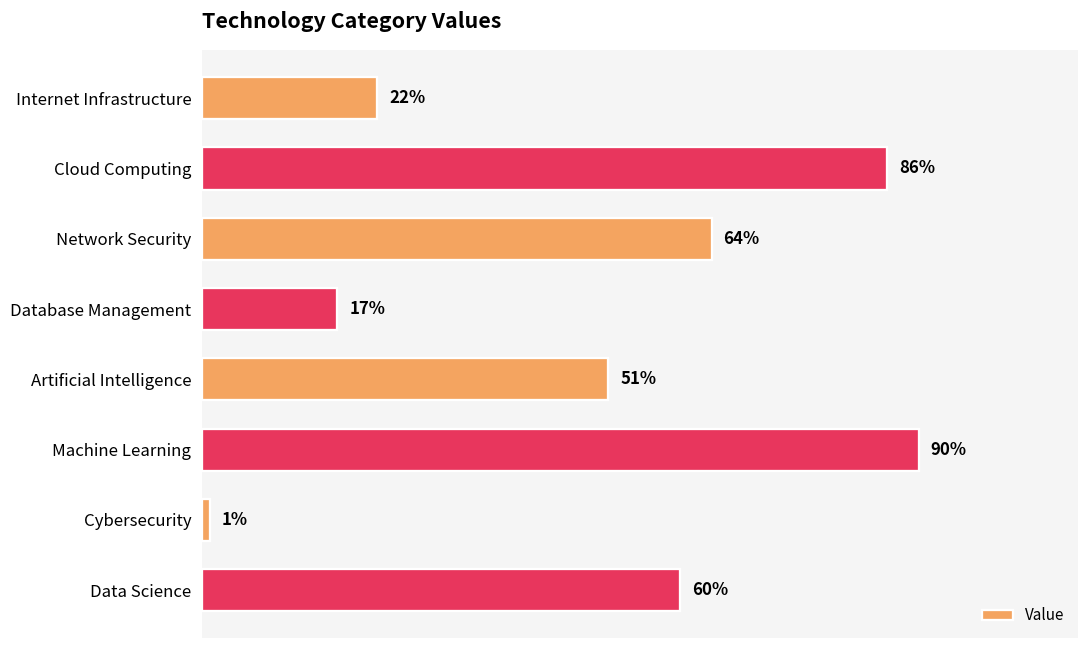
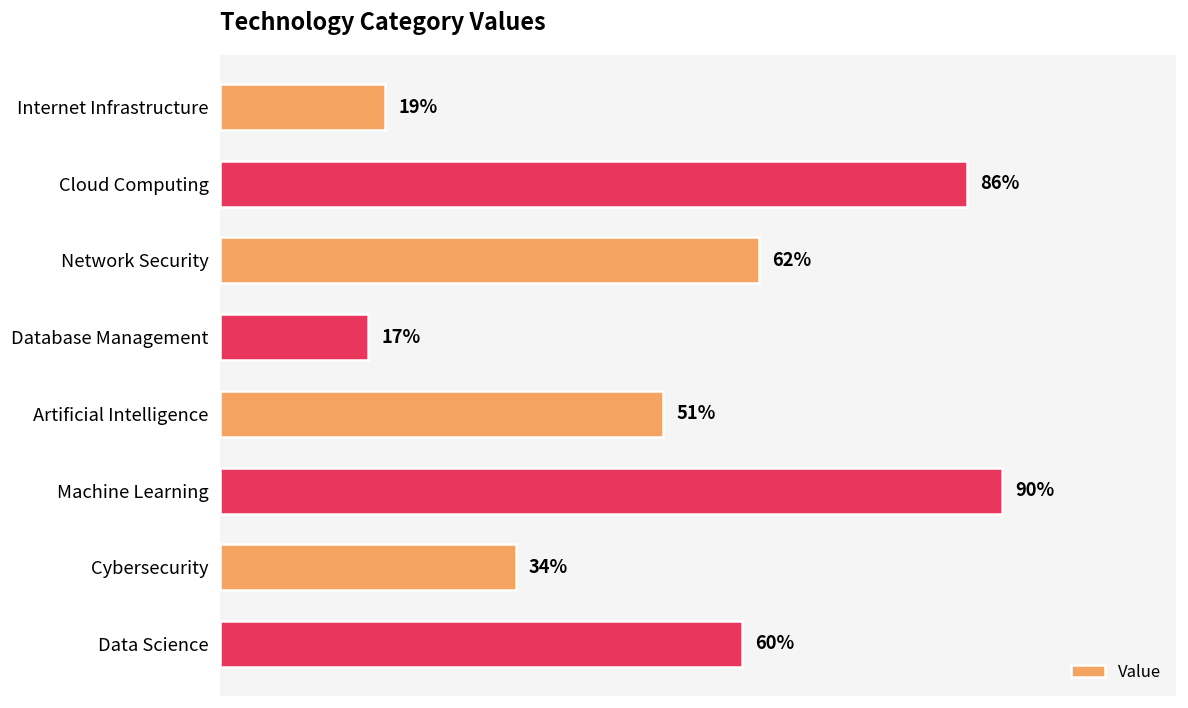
  {
-   "Internet Infrastructure": "22%",
+   "Internet Infrastructure": "19%",
    "Cloud Computing": "86%",
-   "Network Security": "64%",
+   "Network Security": "62%",
    "Database Management": "17%",
    "Artificial Intelligence": "51%",
    "Machine Learning": "90%",
-   "Cybersecurity": "1%",
+   "Cybersecurity": "34%",
    "Data Science": "60%"
  }
